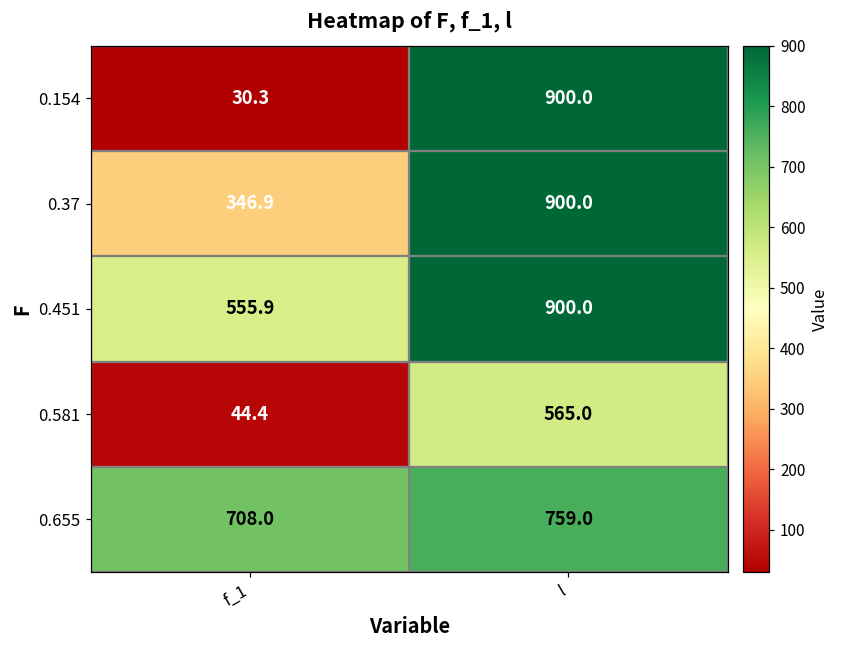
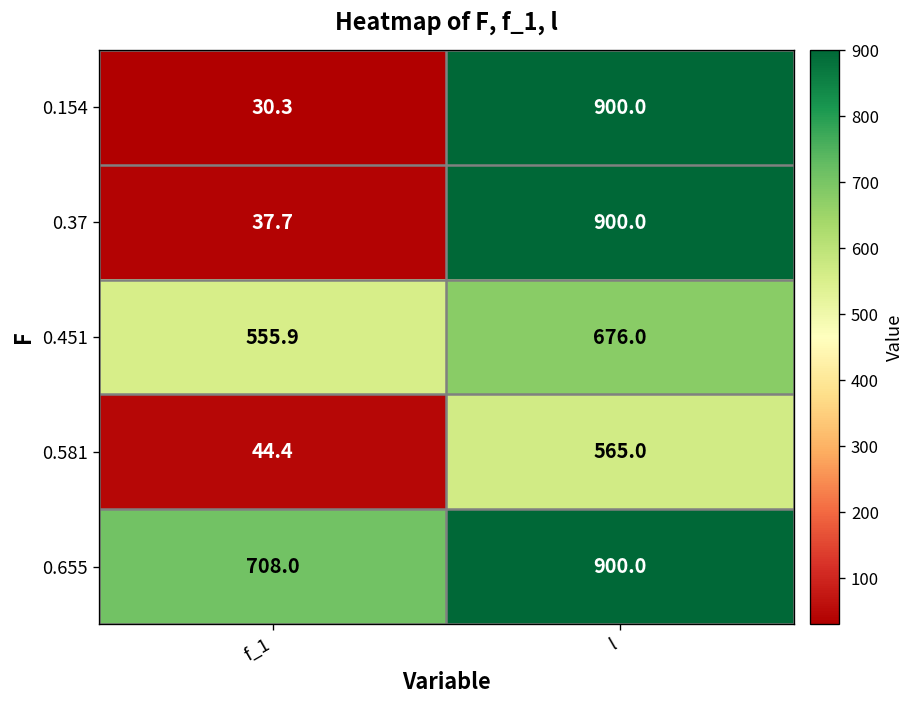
  {
    "0.154": {
      "f_1": 30.3,
      "l": 900.0
    },
    "0.37": {
-     "f_1": 346.9,
+     "f_1": 37.7,
      "l": 900.0
    },
    "0.451": {
      "f_1": 555.9,
-     "l": 900.0
+     "l": 676.0
    },
    "0.581": {
      "f_1": 44.4,
      "l": 565.0
    },
    "0.655": {
      "f_1": 708.0,
-     "l": 759.0
+     "l": 900.0
    }
  }
